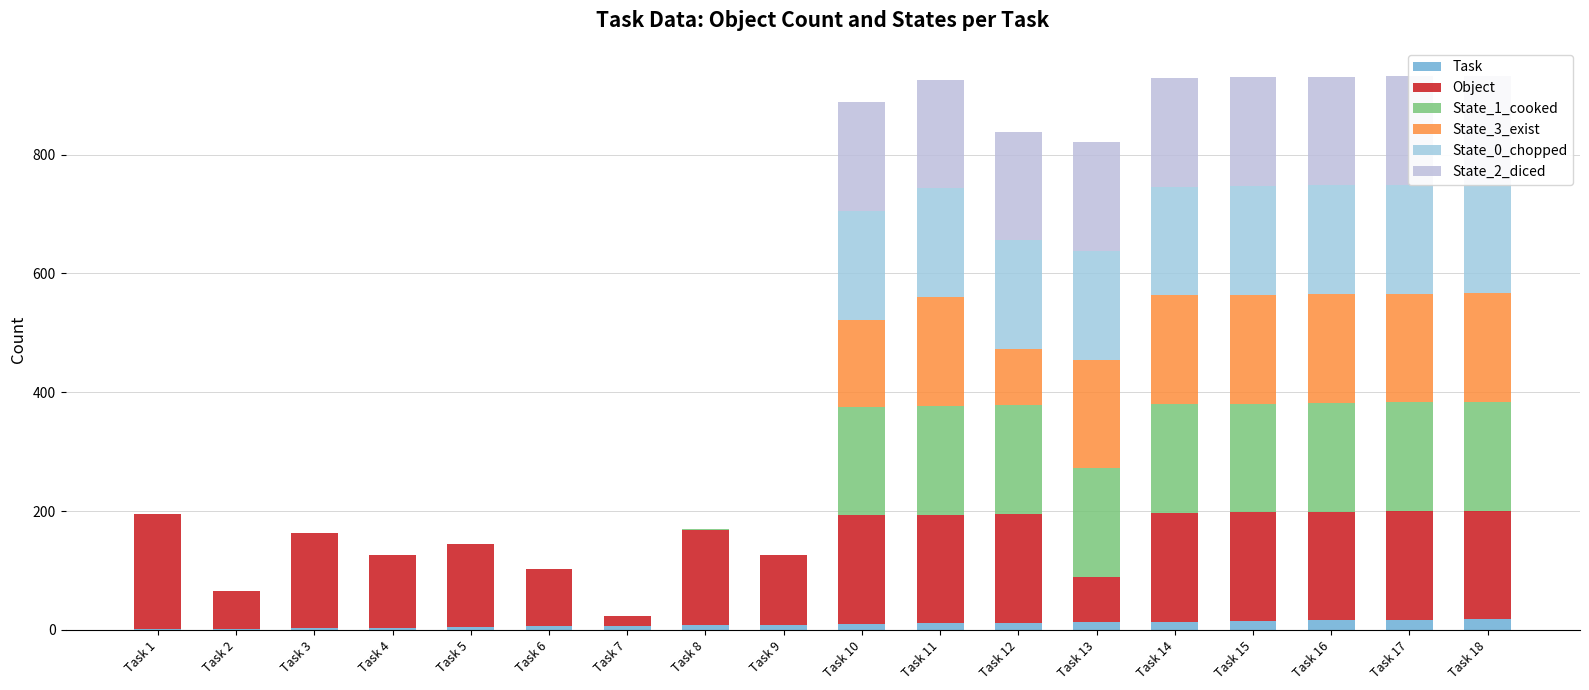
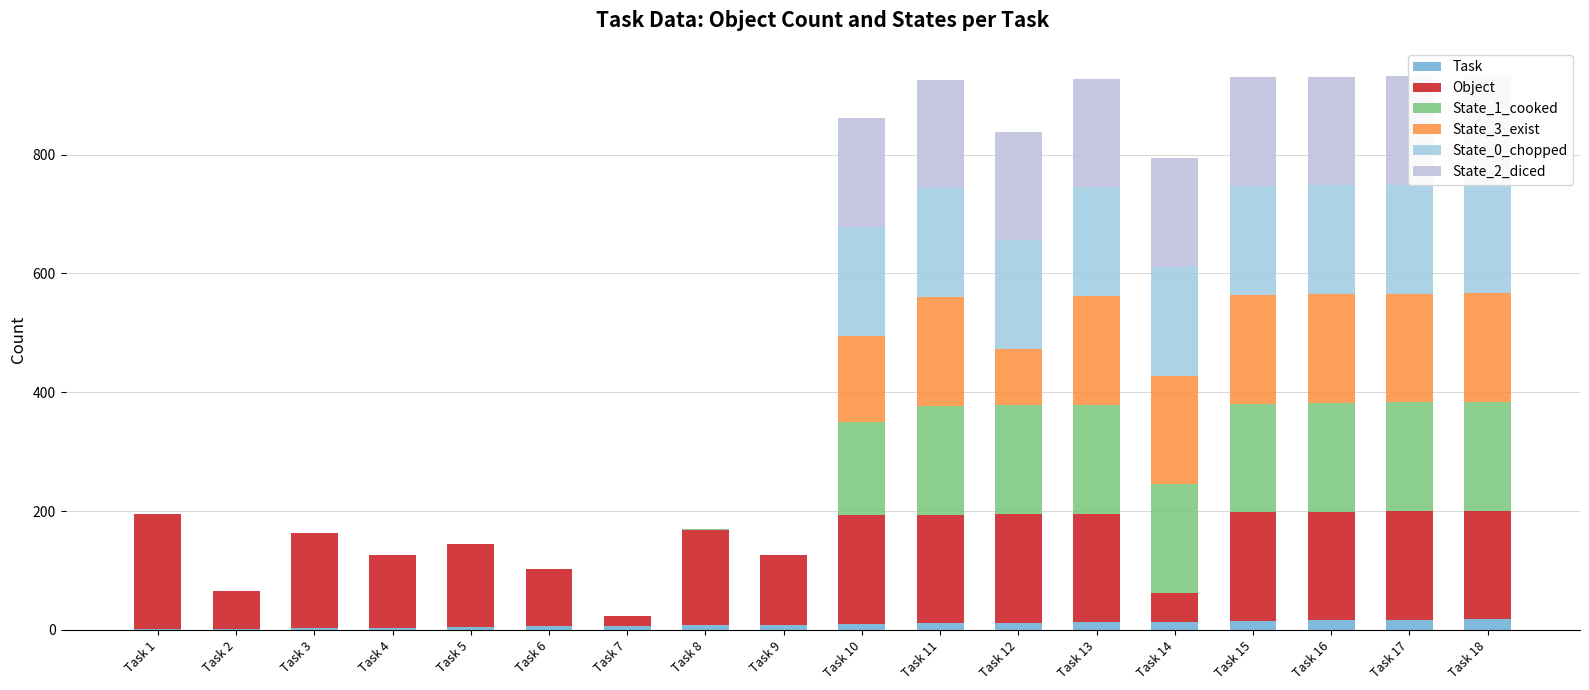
  {
    "Object": {
      "Task 1": 190,
      "Task 2": 60,
      "Task 3": 160,
      "Task 4": 120,
      "Task 5": 140,
      "Task 6": 100,
      "Task 7": 20,
      "Task 8": 160,
      "Task 9": 120,
      "Task 10": 180,
      "Task 11": 180,
      "Task 12": 180,
-     "Task 13": 80,
-     "Task 14": 180,
+     "Task 13": 180,
+     "Task 14": 50,
      "Task 15": 180,
      "Task 16": 180,
      "Task 17": 180,
      "Task 18": 180
    },
    "State_1_cooked": {
      "Task 1": 0,
      "Task 2": 0,
      "Task 3": 0,
      "Task 4": 0,
      "Task 5": 0,
      "Task 6": 0,
      "Task 7": 0,
      "Task 9": 0,
-     "Task 10": 180,
+     "Task 10": 160,
      "Task 11": 180,
      "Task 12": 180,
      "Task 13": 180,
      "Task 14": 180,
      "Task 15": 180,
      "Task 16": 180,
      "Task 17": 180,
      "Task 18": 180
    },
    "State_3_exist": {
      "Task 1": 0,
      "Task 2": 0,
      "Task 3": 0,
      "Task 4": 0,
      "Task 5": 0,
      "Task 6": 0,
      "Task 7": 0,
      "Task 8": 0,
      "Task 10": 150,
      "Task 11": 180,
      "Task 12": 90,
      "Task 13": 180,
      "Task 14": 180,
      "Task 15": 180,
      "Task 16": 180,
      "Task 17": 180,
      "Task 18": 180
    }
  }
